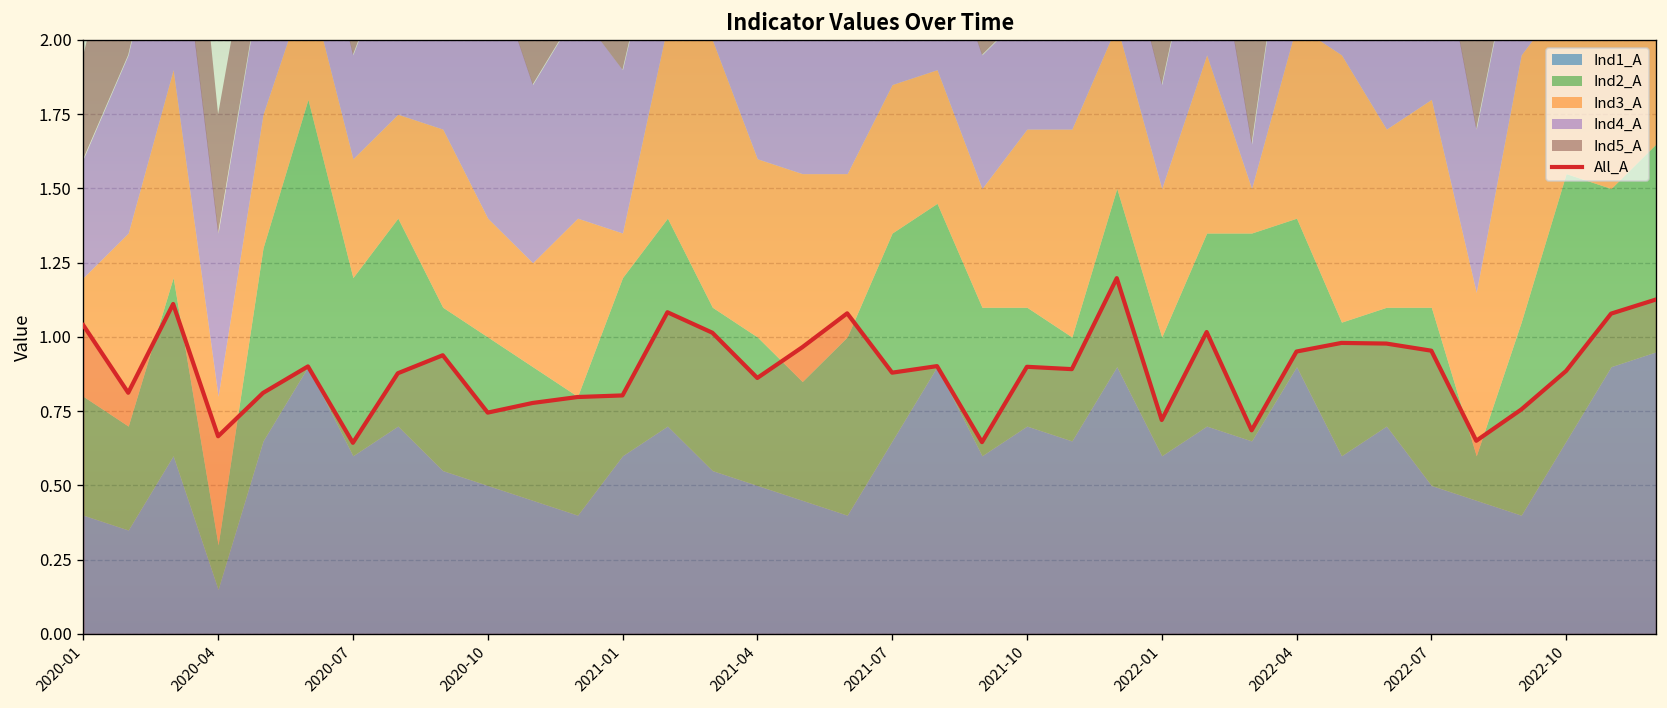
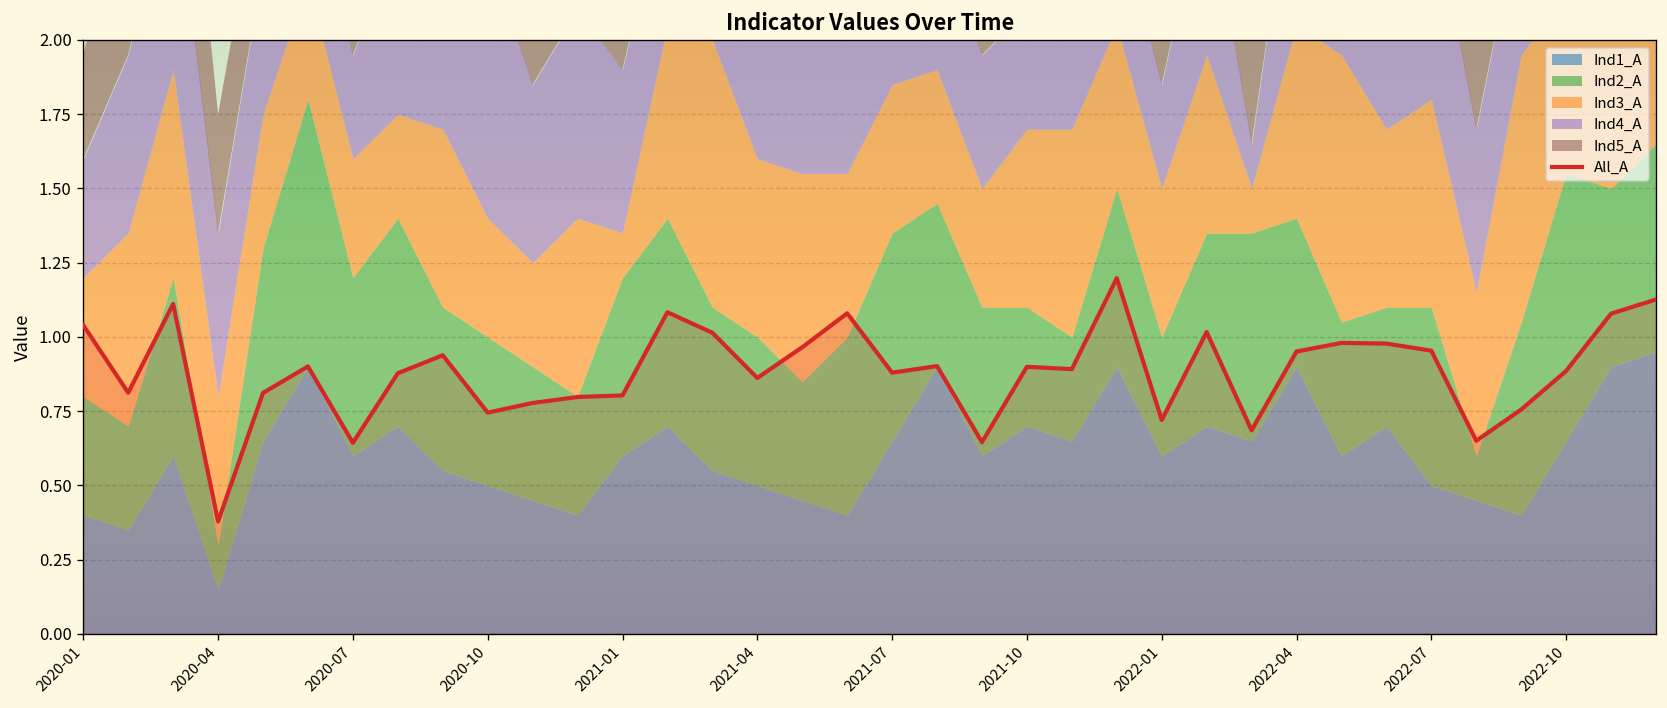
  {
    "All_A": {
      "2020-01": 1.04,
-     "2020-04": 0.67,
+     "2020-04": 0.38,
      "2020-07": 0.64,
      "2020-10": 0.75,
      "2021-01": 0.80,
      "2021-04": 0.86,
      "2021-07": 0.88,
      "2021-10": 0.90,
      "2022-01": 0.72,
      "2022-04": 0.95,
      "2022-07": 0.95,
      "2022-10": 0.89
    },
    "Ind1_A": {
      "2020-01": 0.40,
      "2020-04": 0.15,
      "2020-07": 0.60,
      "2020-10": 0.50,
      "2021-01": 0.60,
      "2021-04": 0.50,
      "2021-07": 0.65,
      "2021-10": 0.70,
      "2022-01": 0.60,
      "2022-04": 0.90,
      "2022-07": 0.50,
      "2022-10": 0.65
    },
    "Ind2_A": {
      "2020-01": 0.40,
      "2020-04": 0.15,
      "2020-07": 0.60,
      "2020-10": 0.50,
      "2021-01": 0.60,
      "2021-04": 0.50,
      "2021-07": 0.70,
      "2021-10": 0.40,
      "2022-01": 0.40,
      "2022-04": 0.50,
      "2022-07": 0.60
    },
    "Ind3_A": {
      "2020-01": 0.40,
      "2020-04": 0.50,
      "2020-07": 0.40,
      "2020-10": 0.40,
      "2021-01": 0.15,
      "2021-04": 0.60,
      "2021-07": 0.50,
      "2021-10": 0.60,
      "2022-01": 0.50,
      "2022-07": 0.70
    },
    "Ind4_A": {
      "2020-01": 0.40,
      "2020-04": 0.55,
      "2020-07": 0.35,
      "2021-01": 0.55,
      "2021-04": 0.40,
      "2022-01": 0.35
    },
    "Ind5_A": {
      "2020-01": 0.35,
      "2020-04": 0.40
    }
  }
